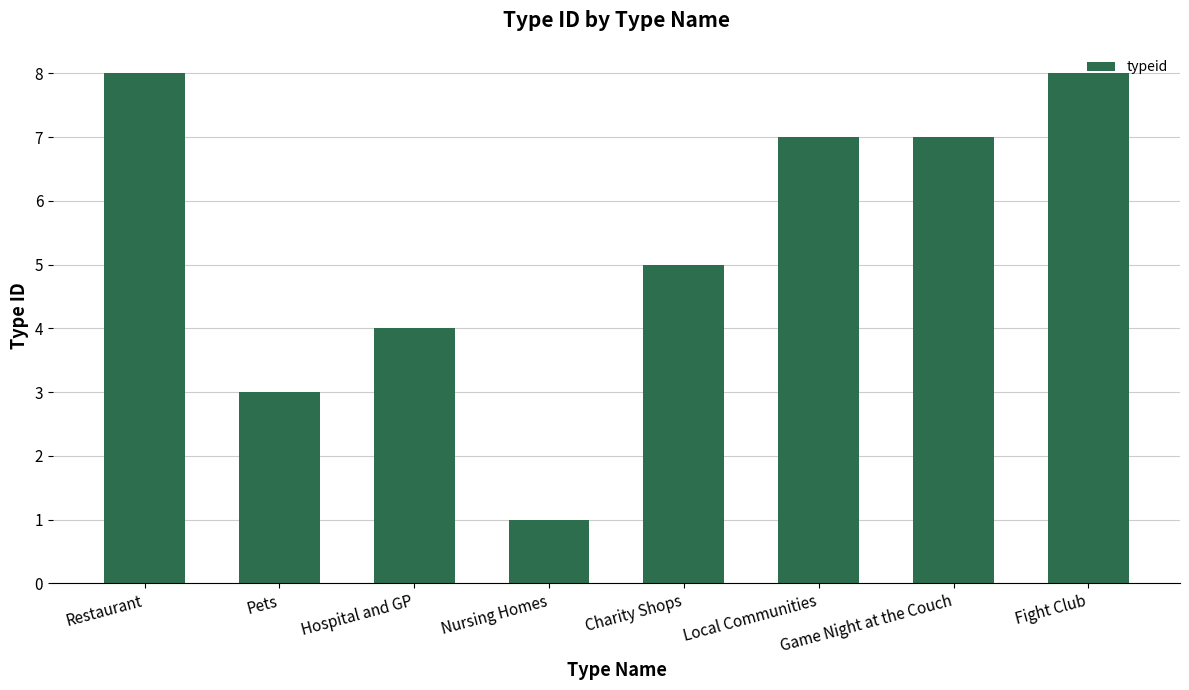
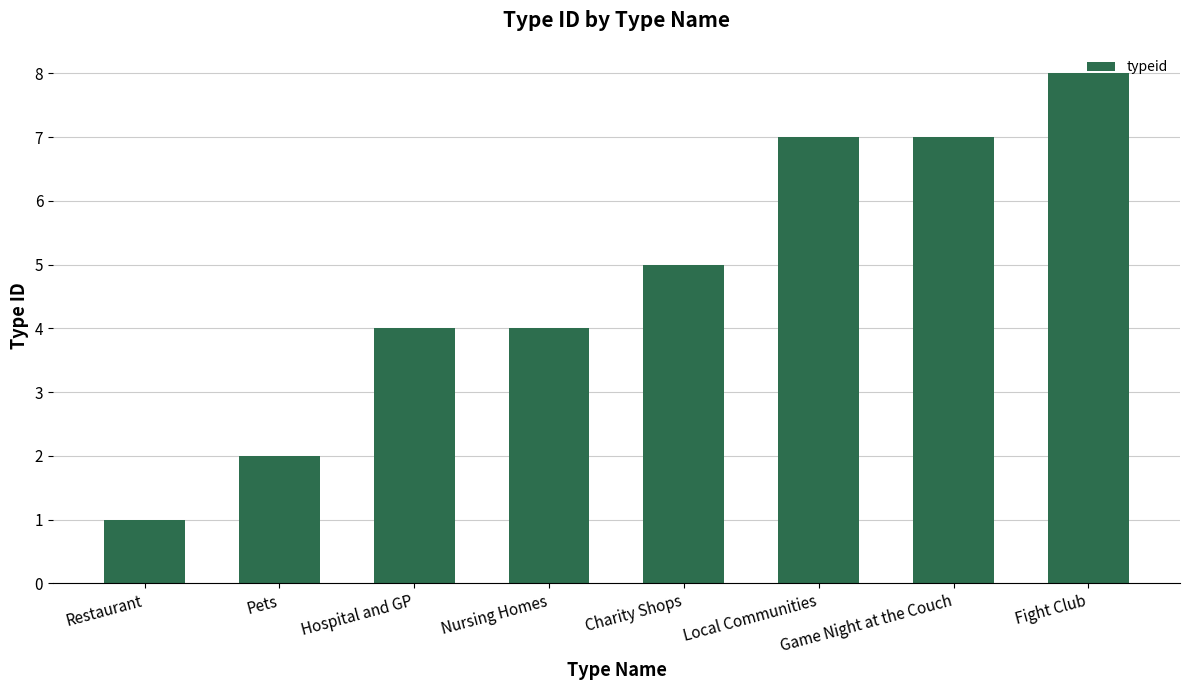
  {
-   "Restaurant": 8,
-   "Pets": 3,
+   "Restaurant": 1,
+   "Pets": 2,
    "Hospital and GP": 4,
-   "Nursing Homes": 1,
+   "Nursing Homes": 4,
    "Charity Shops": 5,
    "Local Communities": 7,
    "Game Night at the Couch": 7,
    "Fight Club": 8
  }
